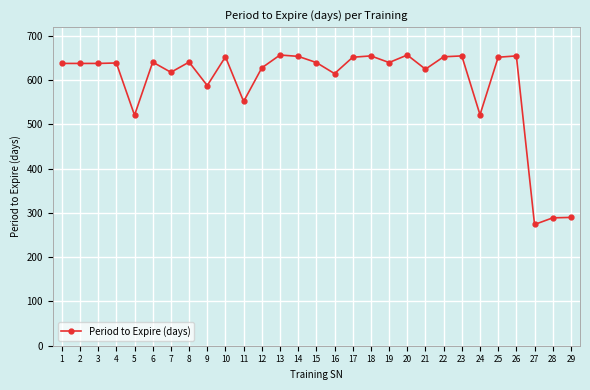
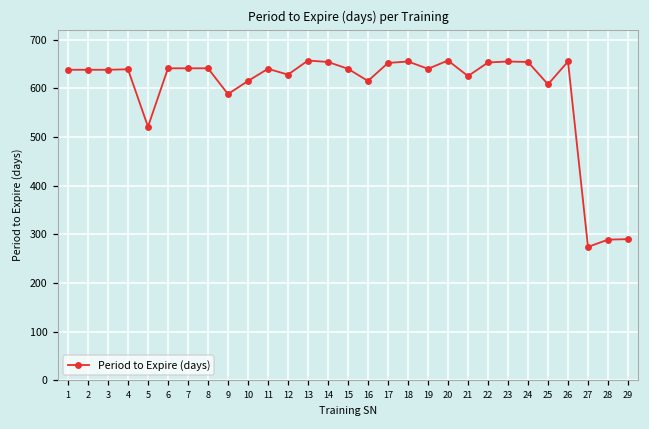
  {
    "1": 640,
    "2": 640,
    "3": 640,
    "4": 640,
    "5": 520,
    "6": 640,
-   "7": 620,
+   "7": 640,
    "8": 640,
    "9": 590,
-   "10": 650,
-   "11": 550,
+   "10": 620,
+   "11": 640,
    "12": 630,
    "13": 660,
    "14": 650,
    "15": 640,
    "16": 620,
    "17": 650,
    "18": 660,
    "19": 640,
    "20": 660,
    "21": 630,
    "22": 650,
    "23": 660,
-   "24": 520,
-   "25": 650,
+   "24": 650,
+   "25": 610,
    "26": 660,
    "27": 270,
    "28": 290,
    "29": 290
  }
